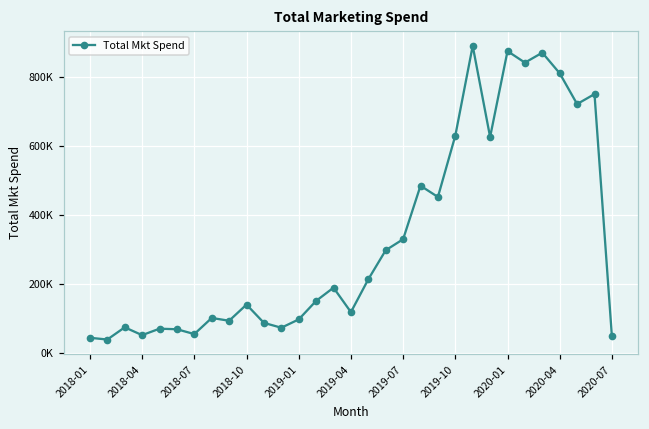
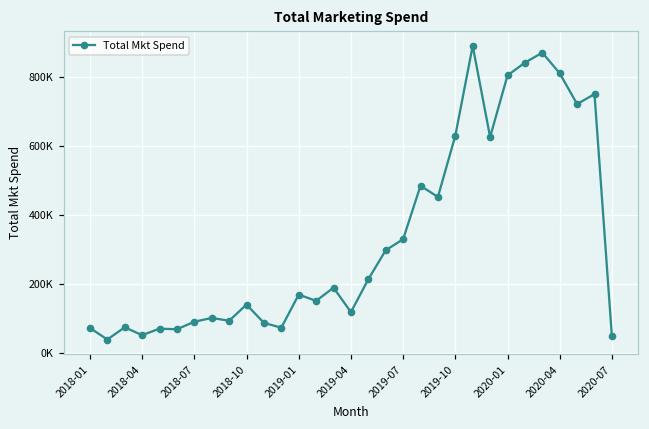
  {
-   "2018-01": 40000,
+   "2018-01": 70000,
    "2018-04": 50000,
-   "2018-07": 50000,
+   "2018-07": 90000,
    "2018-10": 140000,
-   "2019-01": 100000,
+   "2019-01": 170000,
    "2019-04": 120000,
    "2019-07": 330000,
    "2019-10": 630000,
-   "2020-01": 880000,
+   "2020-01": 810000,
    "2020-04": 810000,
    "2020-07": 50000
  }
